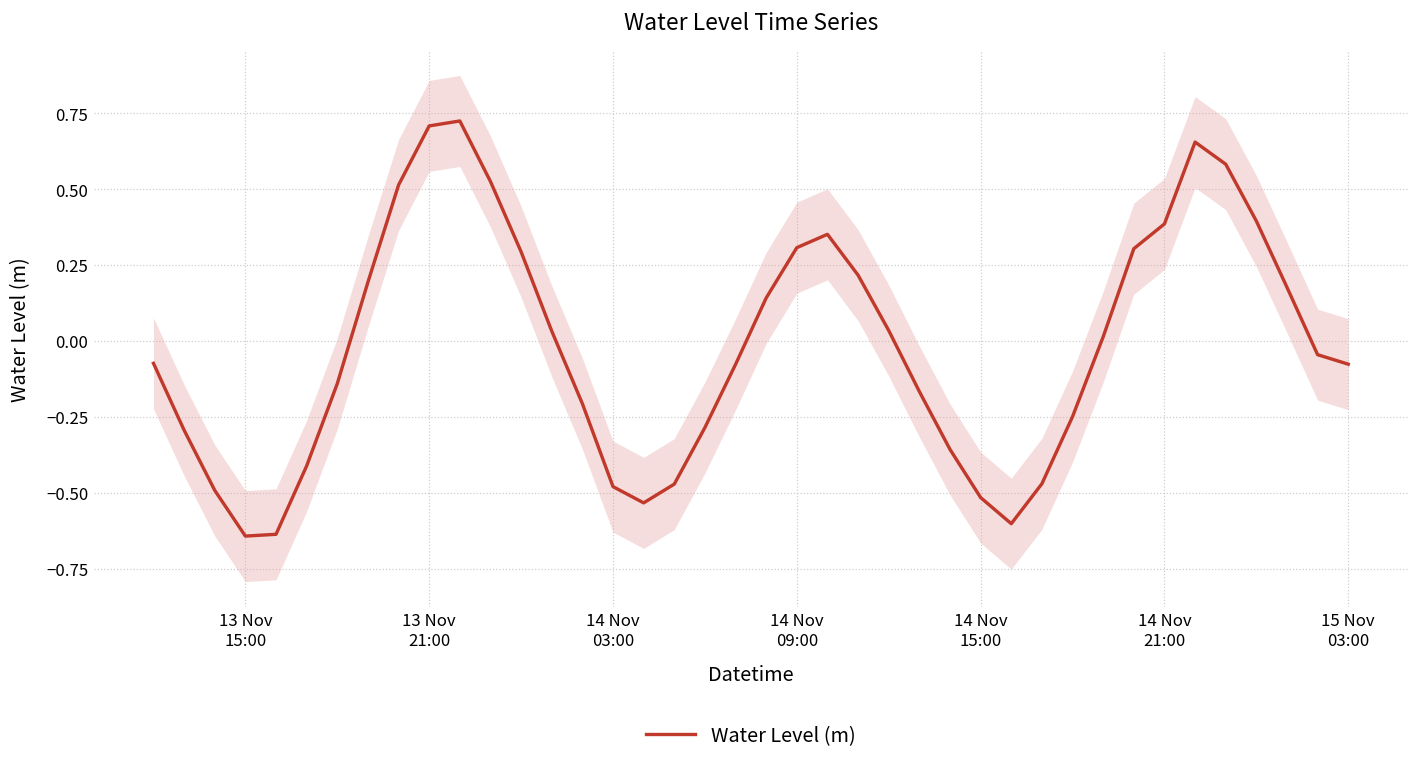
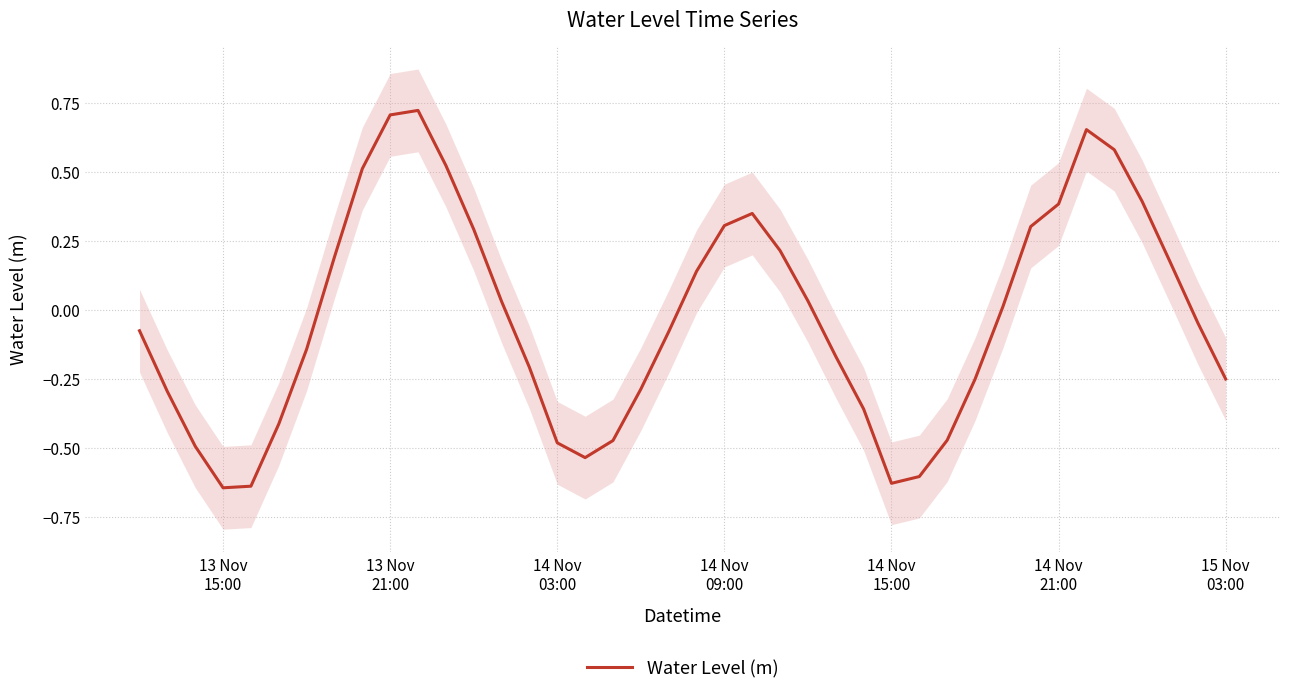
  {
    "Water Level (m)": {
      "13 Nov 15:00": -0.64,
      "13 Nov 21:00": 0.71,
      "14 Nov 03:00": -0.48,
      "14 Nov 09:00": 0.31,
-     "14 Nov 15:00": -0.52,
+     "14 Nov 15:00": -0.63,
      "14 Nov 21:00": 0.39,
-     "15 Nov 03:00": -0.08
+     "15 Nov 03:00": -0.25
    }
  }
